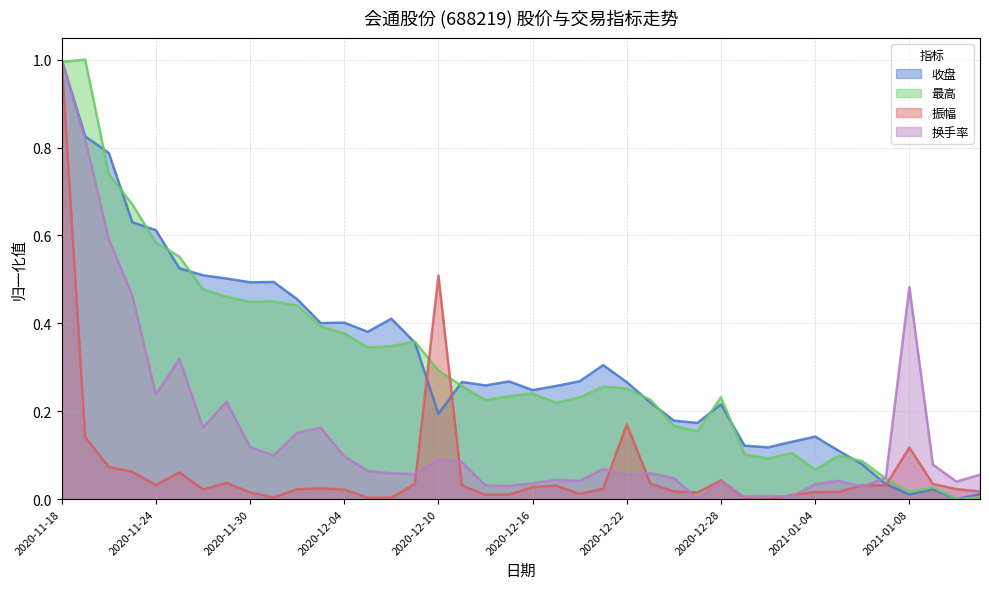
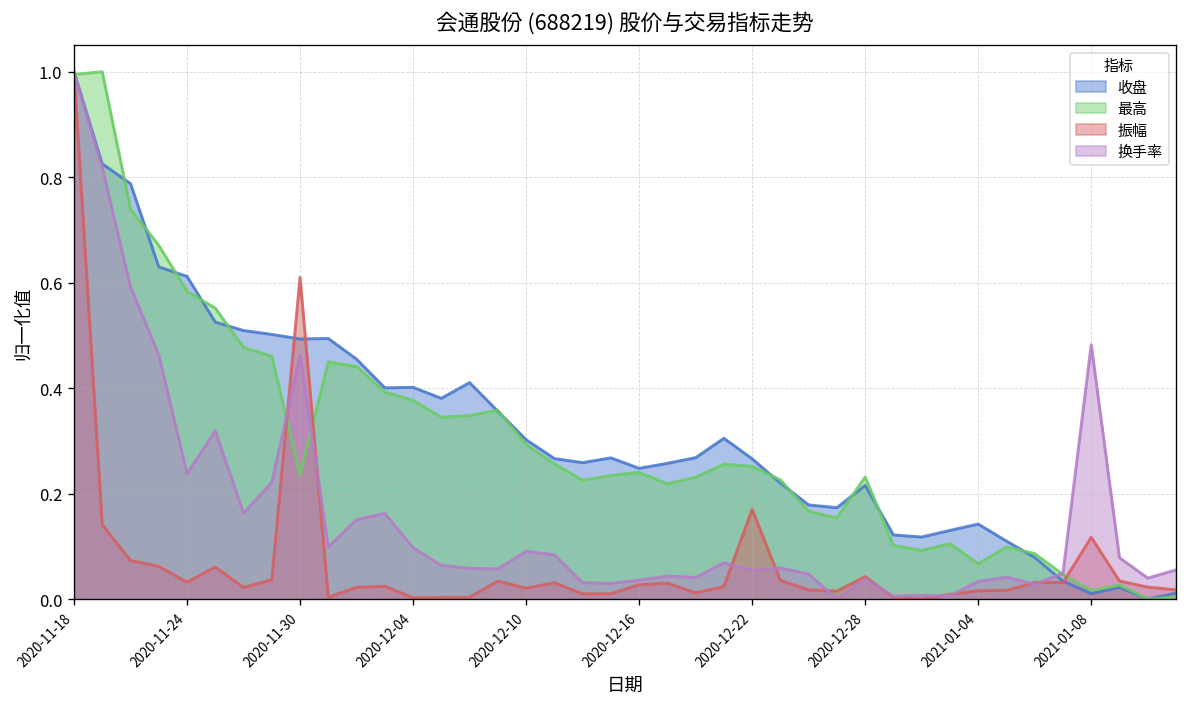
  {
    "收盘": {
      "2020-11-24": 0.61,
      "2020-11-30": 0.49,
      "2020-12-04": 0.40,
-     "2020-12-10": 0.19,
+     "2020-12-10": 0.30,
      "2020-12-16": 0.25,
      "2020-12-22": 0.27,
      "2020-12-28": 0.22,
      "2021-01-04": 0.14,
      "2021-01-08": 0.01
    },
    "最高": {
      "2020-11-24": 0.58,
-     "2020-11-30": 0.45,
+     "2020-11-30": 0.24,
      "2020-12-04": 0.38,
      "2020-12-10": 0.29,
      "2020-12-16": 0.24,
      "2020-12-22": 0.25,
      "2020-12-28": 0.23,
      "2021-01-04": 0.07,
      "2021-01-08": 0.02
    },
    "振幅": {
      "2020-11-24": 0.03,
-     "2020-11-30": 0.02,
-     "2020-12-04": 0.02,
-     "2020-12-10": 0.51,
+     "2020-11-30": 0.61,
+     "2020-12-04": 0.00,
+     "2020-12-10": 0.02,
      "2020-12-16": 0.03,
      "2020-12-22": 0.17,
      "2021-01-04": 0.02,
      "2021-01-08": 0.12
    },
    "换手率": {
      "2020-11-24": 0.24,
-     "2020-11-30": 0.12,
+     "2020-11-30": 0.46,
      "2020-12-04": 0.10,
      "2020-12-10": 0.09,
      "2020-12-16": 0.04,
      "2020-12-22": 0.05,
      "2021-01-04": 0.03,
      "2021-01-08": 0.48
    }
  }
